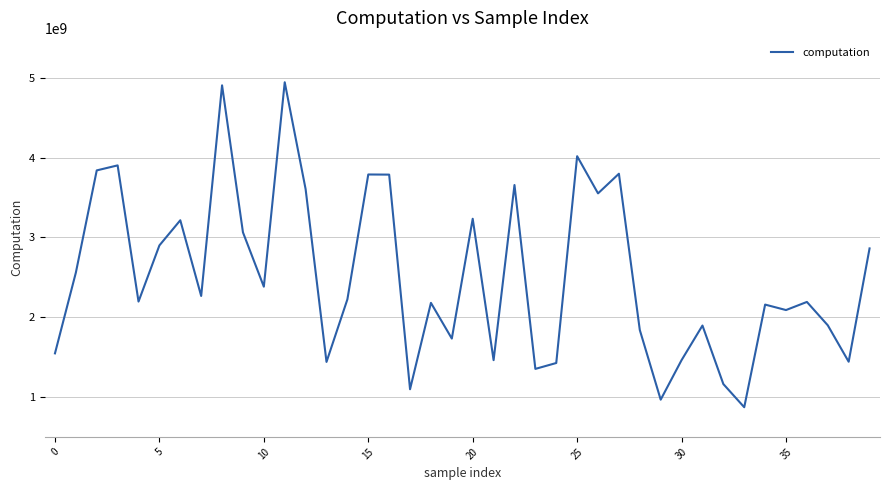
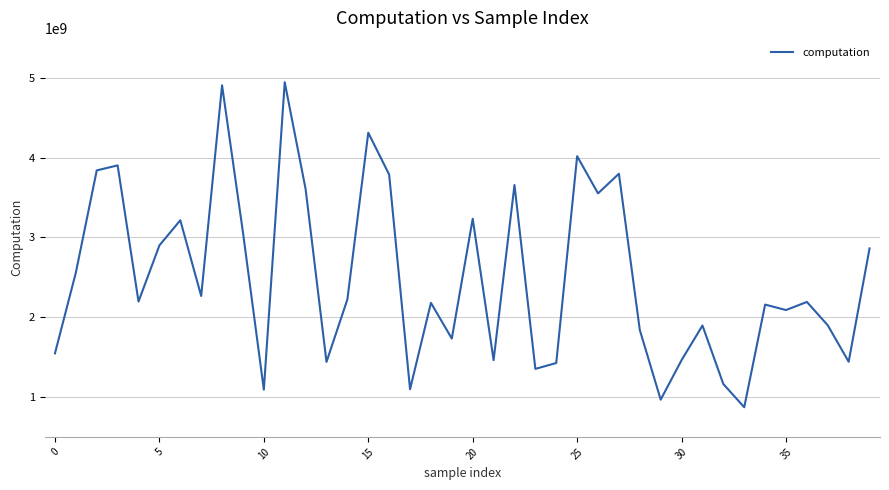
  {
    "0": 1500000000,
    "5": 2900000000,
-   "10": 2400000000,
-   "15": 3800000000,
+   "10": 1100000000,
+   "15": 4300000000,
    "20": 3200000000,
    "25": 4000000000,
    "30": 1500000000,
    "35": 2100000000
  }
